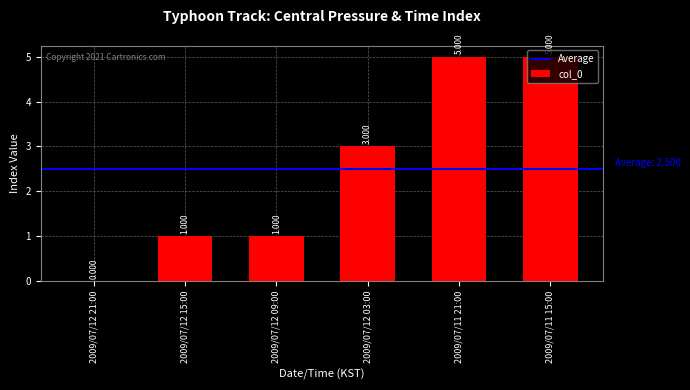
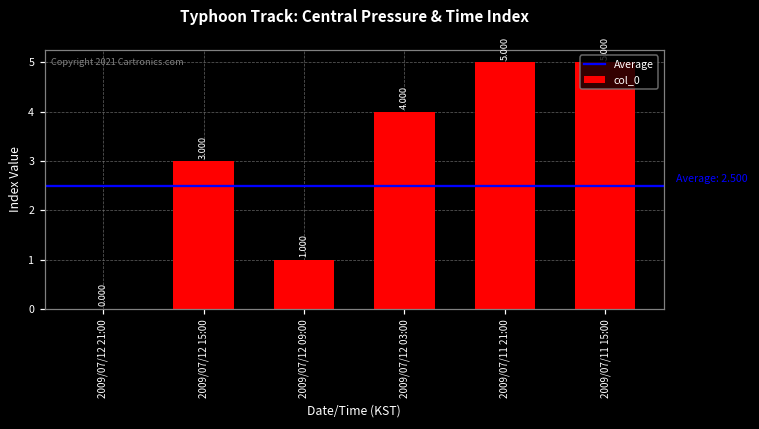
  {
    "2009/07/12 21:00": 0.000,
-   "2009/07/12 15:00": 1.000,
+   "2009/07/12 15:00": 3.000,
    "2009/07/12 09:00": 1.000,
-   "2009/07/12 03:00": 3.000,
+   "2009/07/12 03:00": 4.000,
    "2009/07/11 21:00": 5.000
  }
